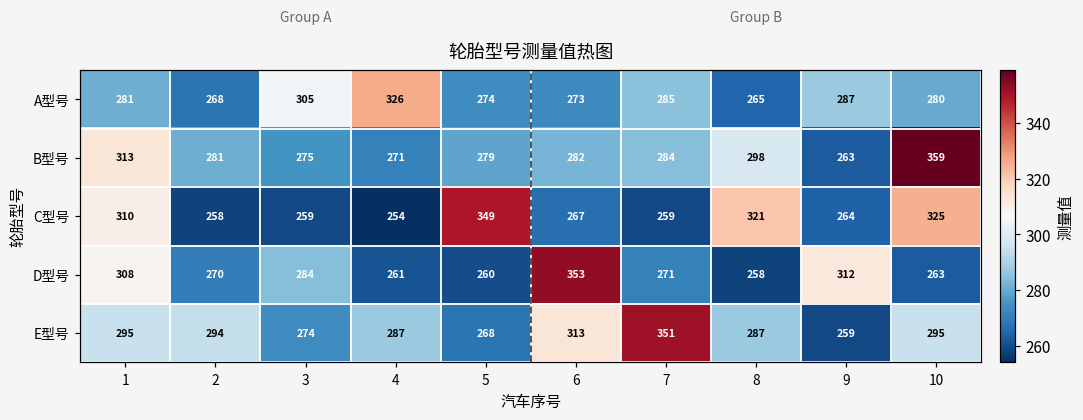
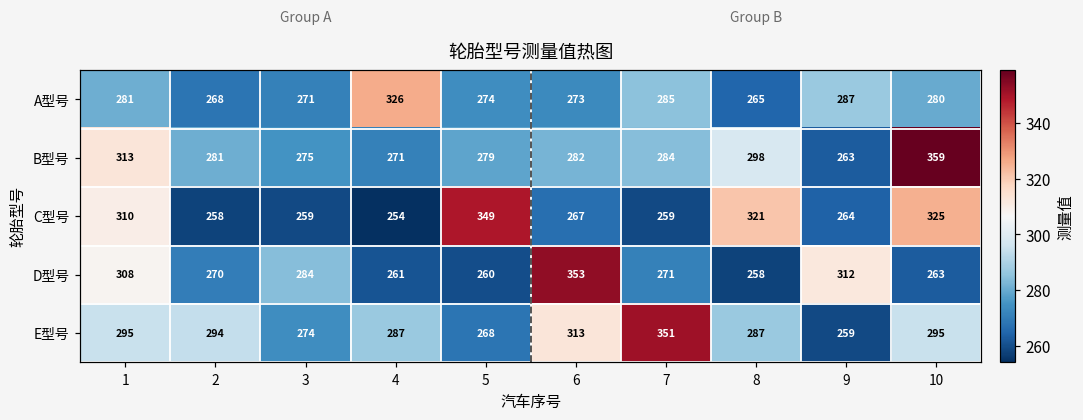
  {
    "A型号": {
      "1": 281,
      "2": 268,
-     "3": 305,
+     "3": 271,
      "4": 326,
      "5": 274,
      "6": 273,
      "7": 285,
      "8": 265,
      "9": 287,
      "10": 280
    },
    "B型号": {
      "1": 313,
      "2": 281,
      "3": 275,
      "4": 271,
      "5": 279,
      "6": 282,
      "7": 284,
      "8": 298,
      "9": 263,
      "10": 359
    },
    "C型号": {
      "1": 310,
      "2": 258,
      "3": 259,
      "4": 254,
      "5": 349,
      "6": 267,
      "7": 259,
      "8": 321,
      "9": 264,
      "10": 325
    },
    "D型号": {
      "1": 308,
      "2": 270,
      "3": 284,
      "4": 261,
      "5": 260,
      "6": 353,
      "7": 271,
      "8": 258,
      "9": 312,
      "10": 263
    },
    "E型号": {
      "1": 295,
      "2": 294,
      "3": 274,
      "4": 287,
      "5": 268,
      "6": 313,
      "7": 351,
      "8": 287,
      "9": 259,
      "10": 295
    }
  }
